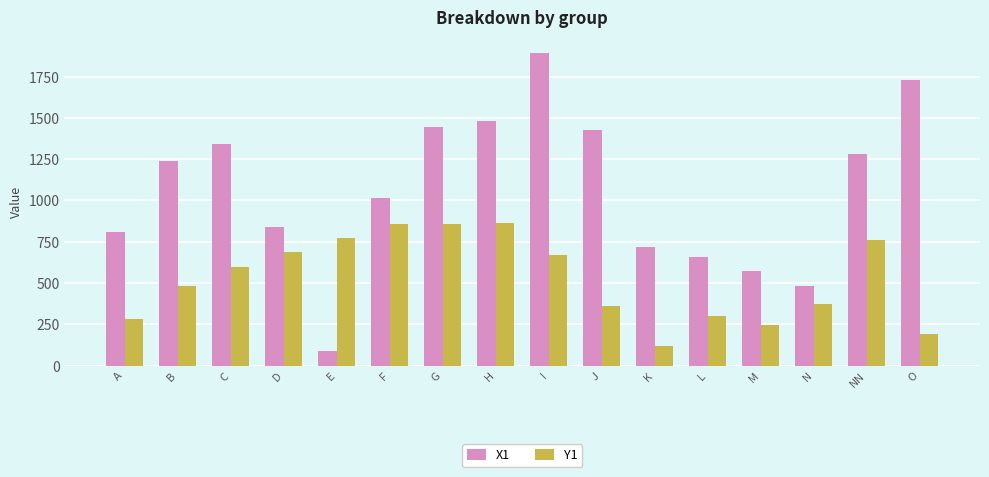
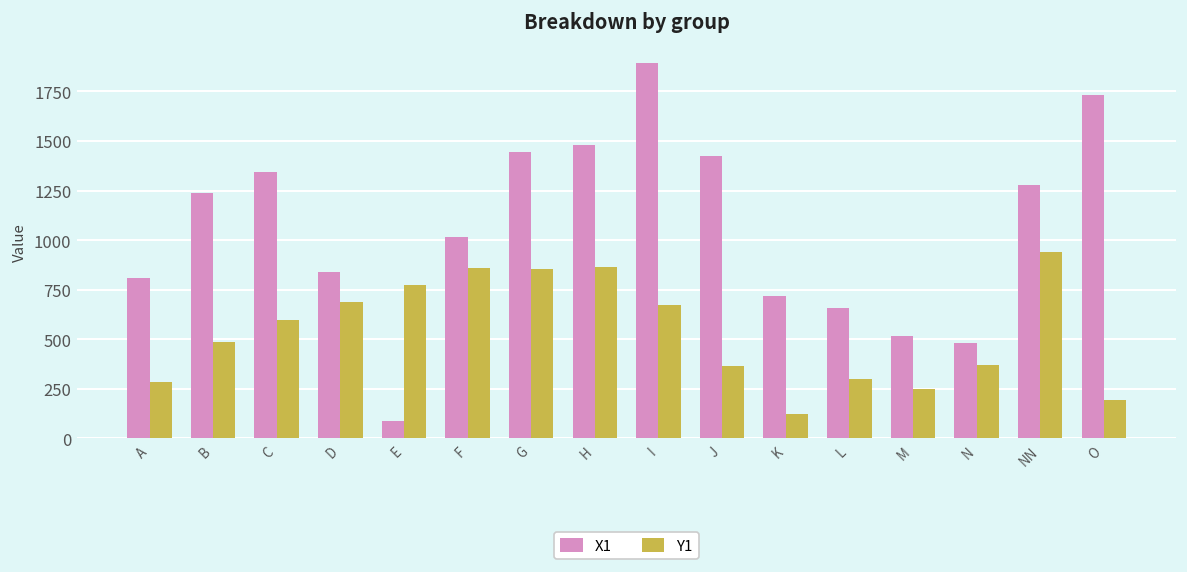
  {
    "X1": {
      "A": 810,
      "B": 1240,
      "C": 1340,
      "D": 840,
      "E": 90,
      "F": 1010,
      "G": 1440,
      "H": 1480,
      "I": 1890,
      "J": 1430,
      "K": 720,
      "L": 660,
-     "M": 570,
+     "M": 520,
      "N": 480,
      "NN": 1280,
      "O": 1730
    },
    "Y1": {
      "A": 280,
      "B": 480,
      "C": 600,
      "D": 690,
      "E": 770,
      "F": 860,
      "G": 860,
      "H": 860,
      "I": 670,
      "J": 360,
      "K": 120,
      "L": 300,
      "M": 250,
      "N": 370,
-     "NN": 760,
+     "NN": 940,
      "O": 190
    }
  }
